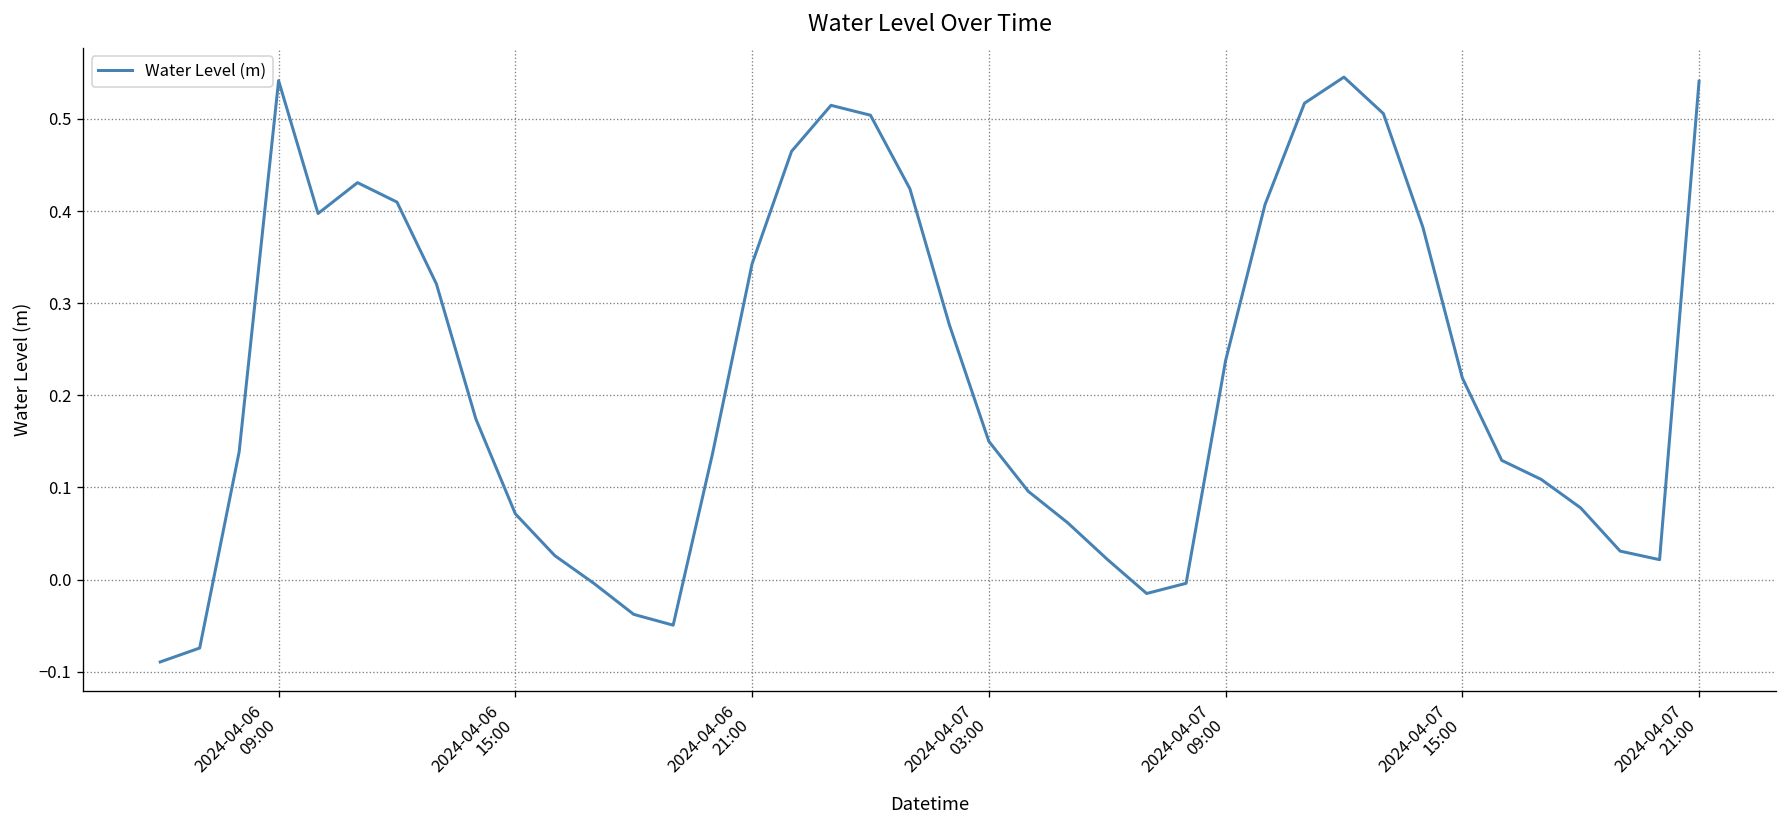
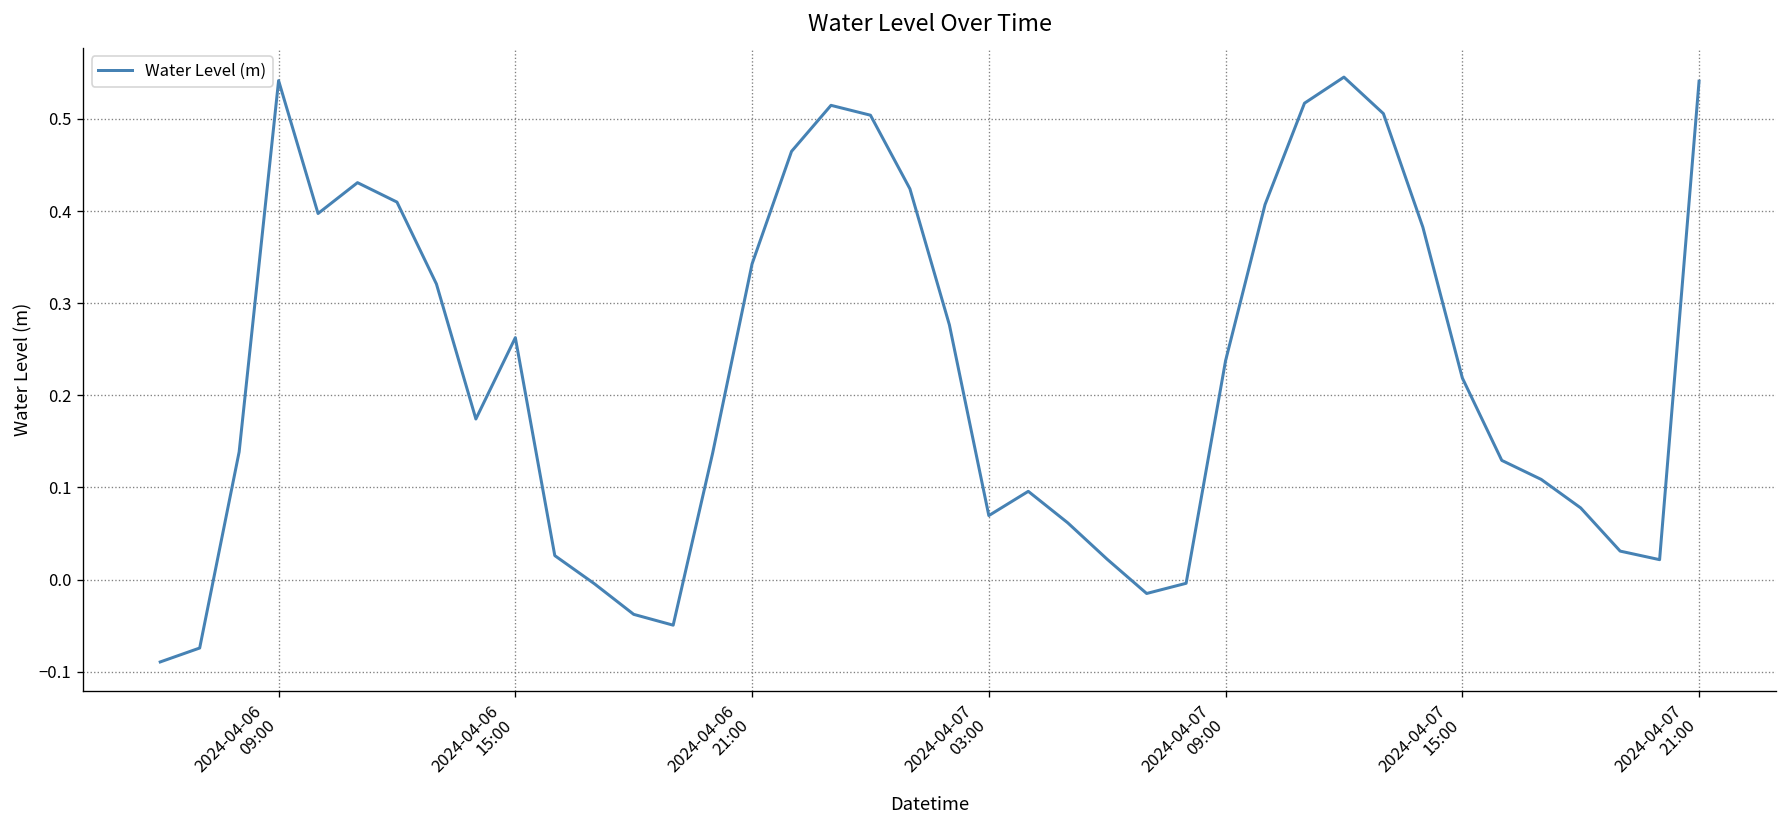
  {
    "2024-04-06 09:00": 0.54,
-   "2024-04-06 15:00": 0.07,
+   "2024-04-06 15:00": 0.26,
    "2024-04-06 21:00": 0.34,
-   "2024-04-07 03:00": 0.15,
+   "2024-04-07 03:00": 0.07,
    "2024-04-07 09:00": 0.24,
    "2024-04-07 15:00": 0.22,
    "2024-04-07 21:00": 0.54
  }
